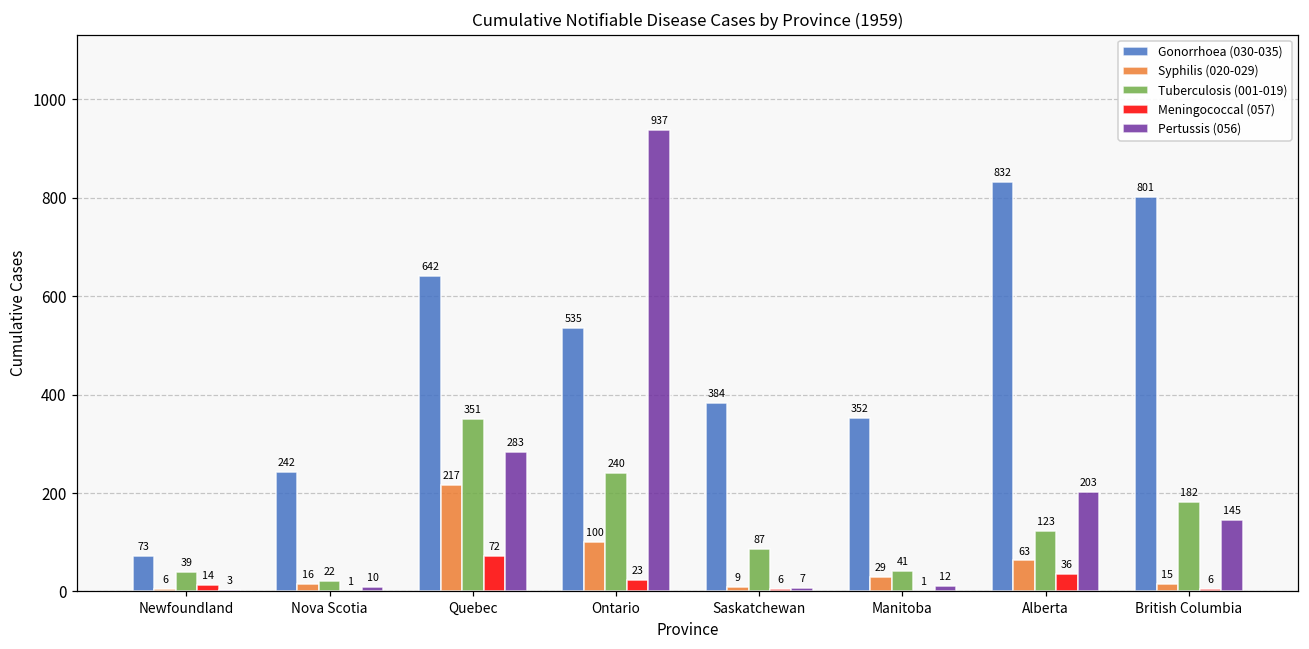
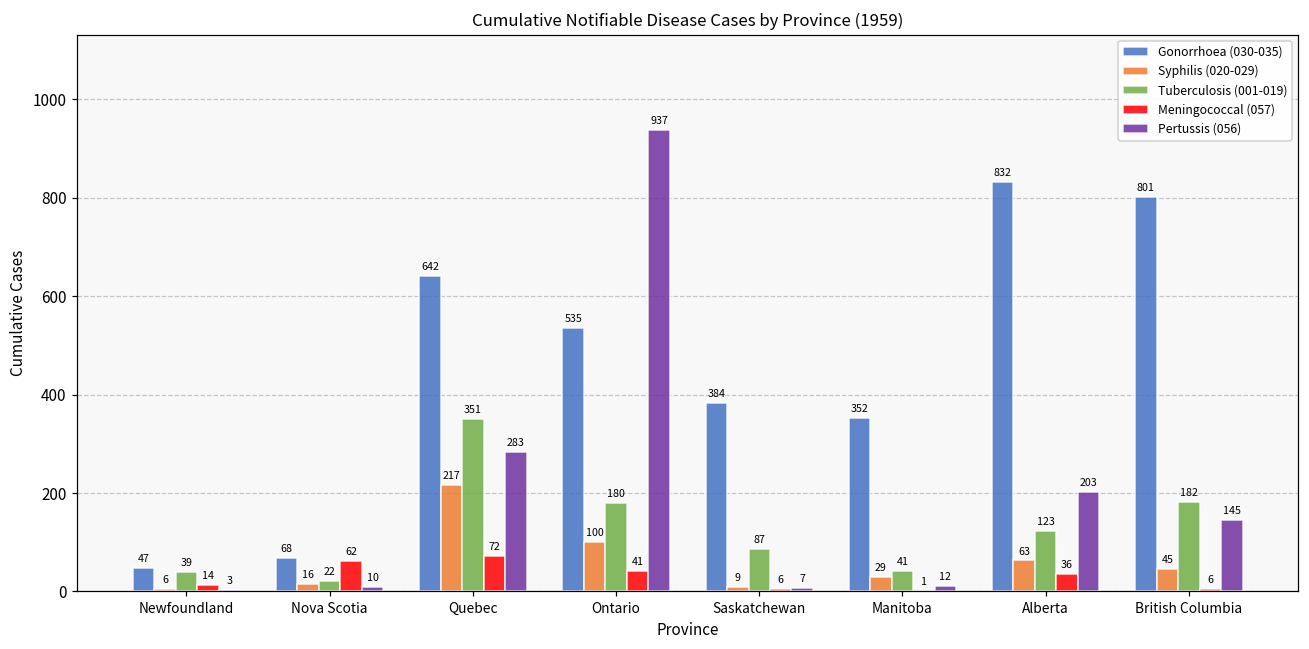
  {
    "Gonorrhoea (030-035)": {
-     "Newfoundland": 73,
-     "Nova Scotia": 242,
+     "Newfoundland": 47,
+     "Nova Scotia": 68,
      "Quebec": 642,
      "Ontario": 535,
      "Saskatchewan": 384,
      "Manitoba": 352,
      "Alberta": 832,
      "British Columbia": 801
    },
    "Syphilis (020-029)": {
      "Newfoundland": 6,
      "Nova Scotia": 16,
      "Quebec": 217,
      "Ontario": 100,
      "Saskatchewan": 9,
      "Manitoba": 29,
      "Alberta": 63,
-     "British Columbia": 15
+     "British Columbia": 45
    },
    "Tuberculosis (001-019)": {
      "Newfoundland": 39,
      "Nova Scotia": 22,
      "Quebec": 351,
-     "Ontario": 240,
+     "Ontario": 180,
      "Saskatchewan": 87,
      "Manitoba": 41,
      "Alberta": 123,
      "British Columbia": 182
    },
    "Meningococcal (057)": {
      "Newfoundland": 14,
-     "Nova Scotia": 1,
+     "Nova Scotia": 62,
      "Quebec": 72,
-     "Ontario": 23,
+     "Ontario": 41,
      "Saskatchewan": 6,
      "Manitoba": 1,
      "Alberta": 36,
      "British Columbia": 6
    },
    "Pertussis (056)": {
      "Newfoundland": 3,
      "Nova Scotia": 10,
      "Quebec": 283,
      "Ontario": 937,
      "Saskatchewan": 7,
      "Manitoba": 12,
      "Alberta": 203,
      "British Columbia": 145
    }
  }
